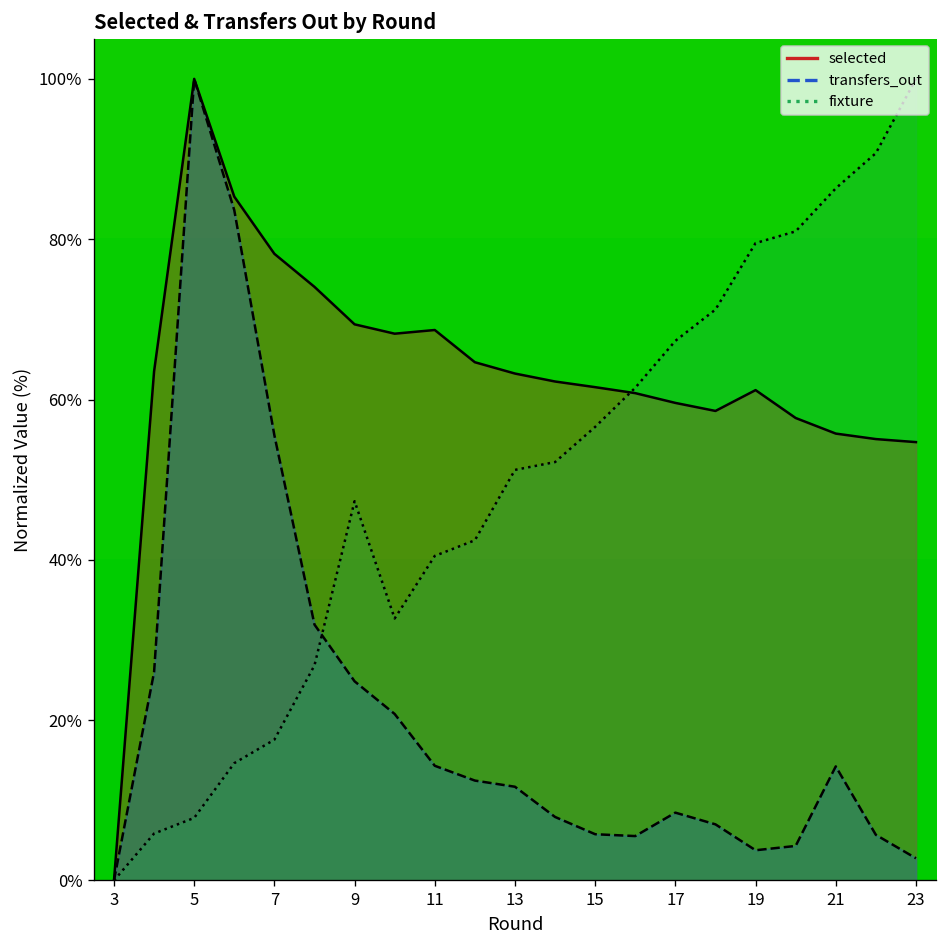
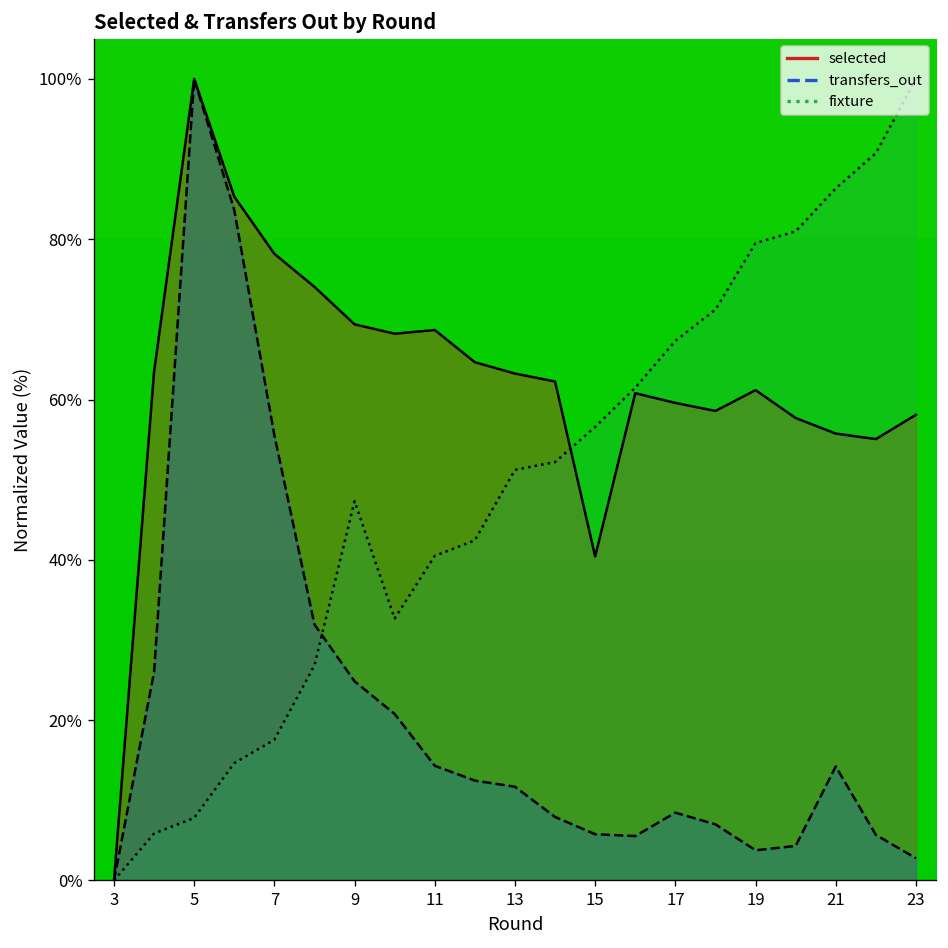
  {
    "selected": {
      "7": "78%",
      "9": "69%",
      "11": "69%",
      "13": "63%",
-     "15": "62%",
+     "15": "40%",
      "17": "60%",
      "19": "61%",
      "21": "56%",
-     "23": "55%"
+     "23": "58%"
    },
    "transfers_out": {
      "7": "56%",
      "9": "25%",
      "11": "14%",
      "13": "12%",
      "15": "6%",
      "17": "8%",
      "19": "4%",
      "21": "14%"
    },
    "fixture": {
      "5": "8%",
      "7": "18%",
      "9": "47%",
      "11": "40%",
      "13": "51%",
      "15": "57%",
      "17": "67%",
      "19": "80%",
      "21": "86%"
    }
  }
